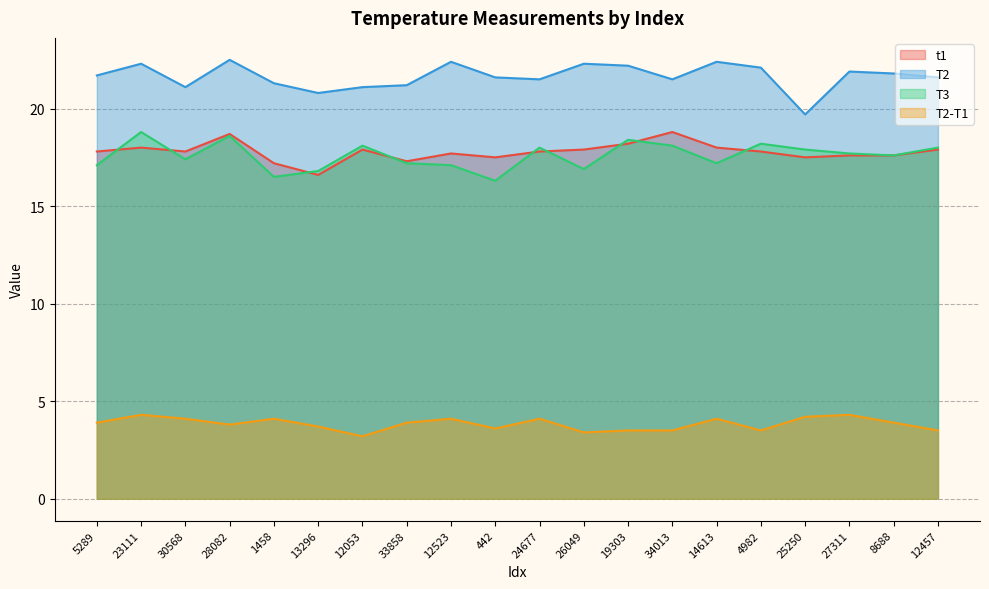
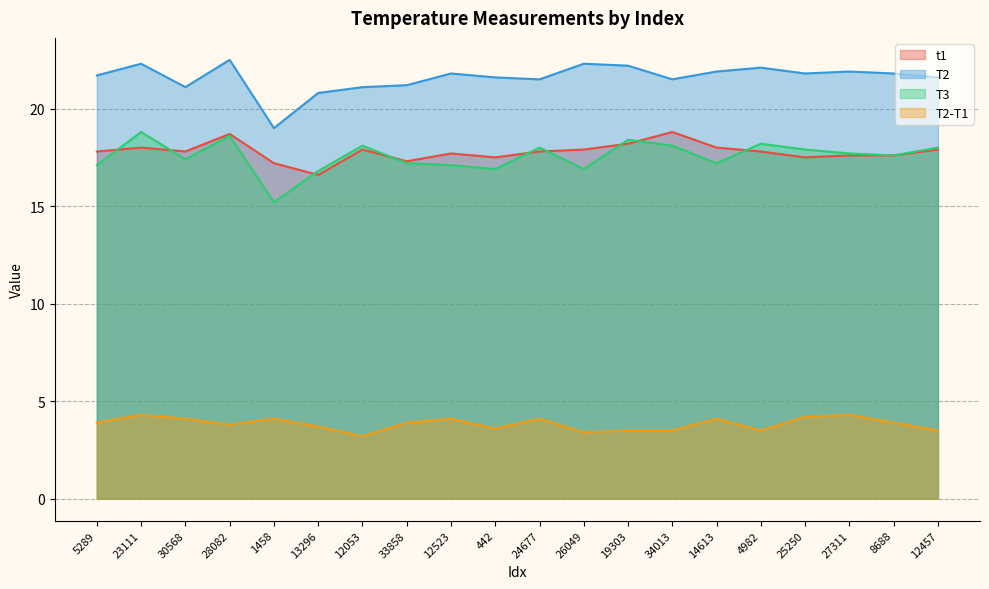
  {
    "T2": {
      "5289": 21.7,
      "23111": 22.3,
      "30568": 21.1,
      "28082": 22.5,
-     "1458": 21.3,
+     "1458": 19.0,
      "13296": 20.8,
      "12053": 21.1,
      "33858": 21.2,
-     "12523": 22.4,
+     "12523": 21.8,
      "442": 21.6,
      "24677": 21.5,
      "26049": 22.3,
      "19303": 22.2,
      "34013": 21.5,
-     "14613": 22.4,
+     "14613": 21.9,
      "4982": 22.1,
-     "25250": 19.7,
+     "25250": 21.8,
      "27311": 21.9,
      "8688": 21.8
    },
    "T3": {
      "5289": 17.1,
      "23111": 18.8,
      "30568": 17.4,
-     "1458": 16.5,
+     "1458": 15.2,
      "13296": 16.8,
      "12053": 18.1,
      "12523": 17.1,
-     "442": 16.3,
+     "442": 16.9,
      "24677": 18.0,
      "26049": 16.9,
      "19303": 18.4,
      "34013": 18.1,
      "14613": 17.2,
      "4982": 18.2,
      "25250": 17.9
    }
  }
